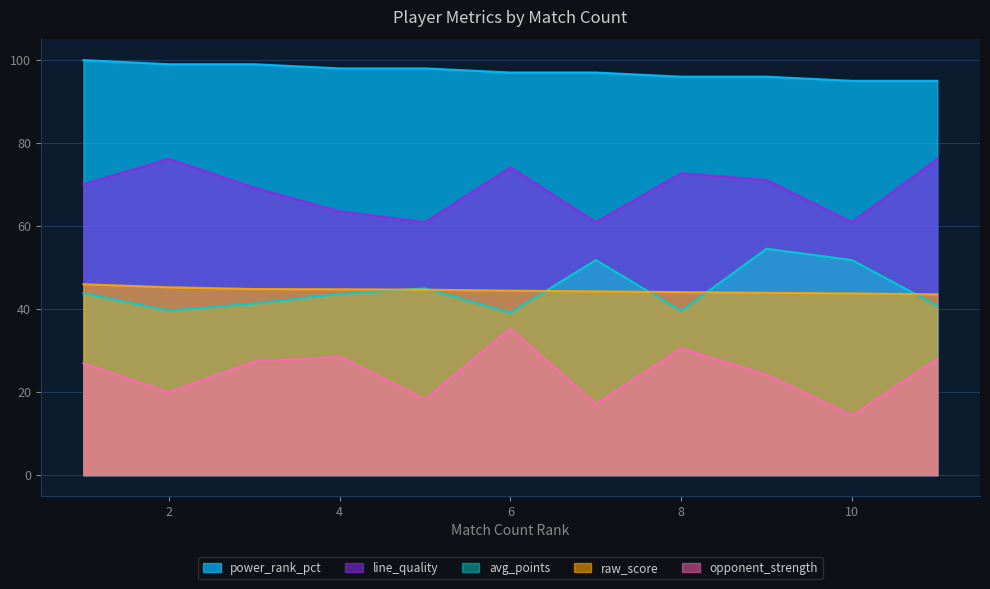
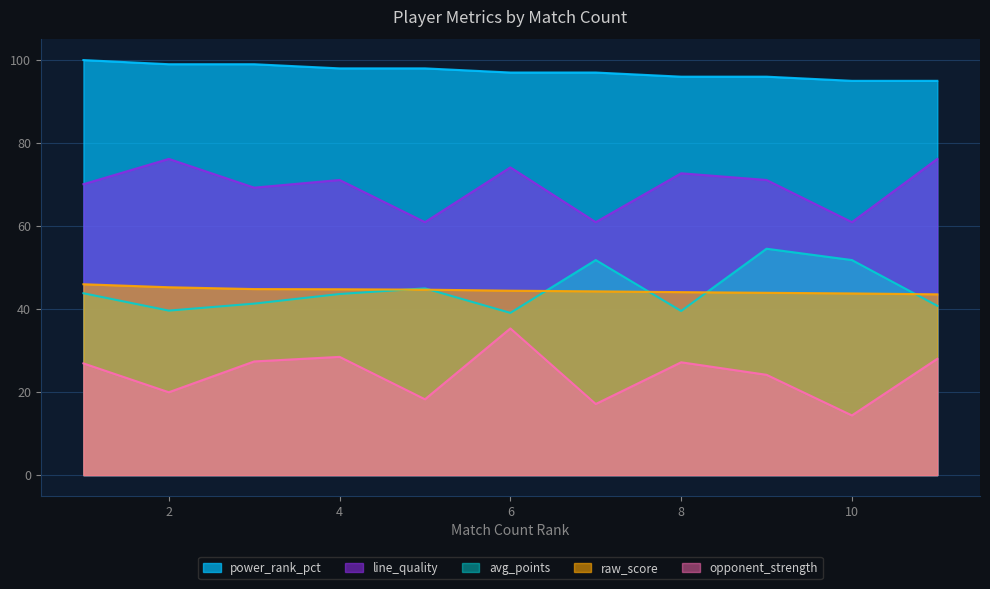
  {
    "line_quality": {
      "2": 76,
-     "4": 64,
+     "4": 71,
      "6": 74,
      "8": 73,
      "10": 61
    },
    "raw_score": {
      "2": 45,
      "4": 45,
      "6": 44,
      "8": 44,
      "10": 44
    },
    "opponent_strength": {
      "2": 20,
      "4": 28,
      "6": 35,
-     "8": 31,
+     "8": 27,
      "10": 14
    }
  }
